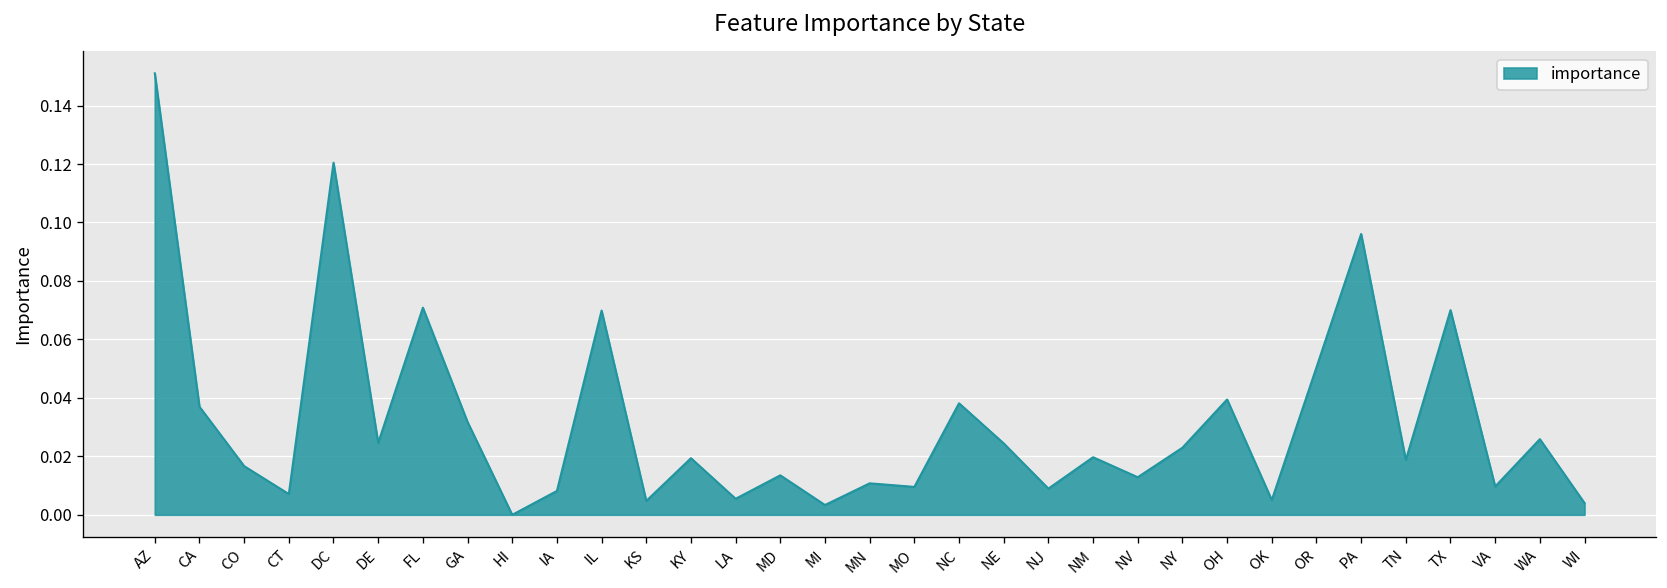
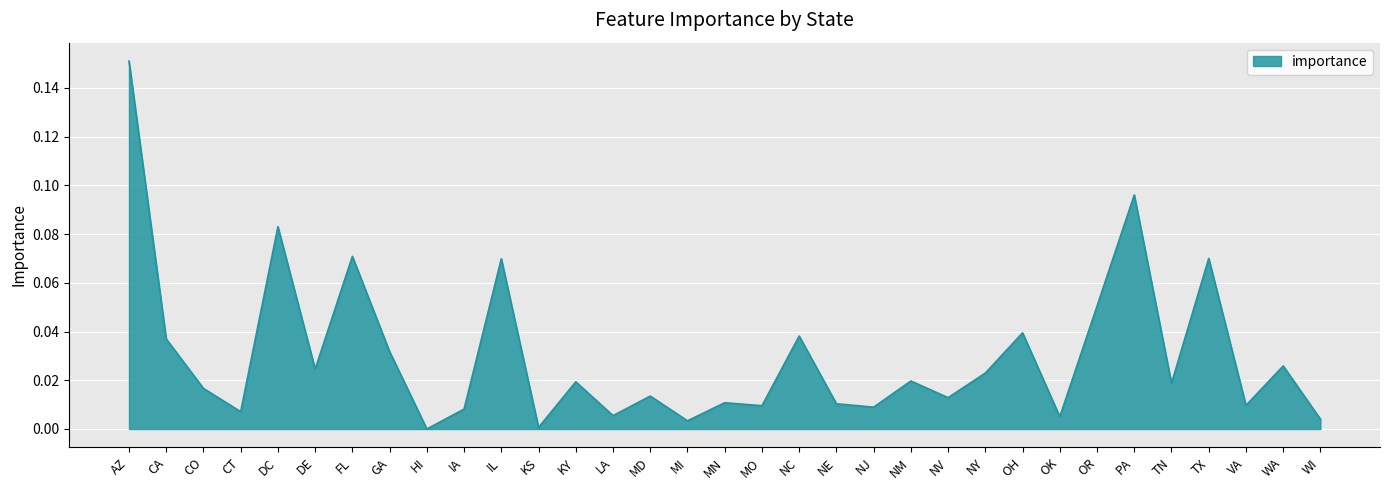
  {
    "AZ": 0.151,
    "CA": 0.037,
    "CO": 0.017,
    "CT": 0.007,
-   "DC": 0.120,
+   "DC": 0.083,
    "DE": 0.025,
    "FL": 0.071,
    "GA": 0.032,
    "HI": 0.000,
    "IA": 0.008,
    "IL": 0.070,
-   "KS": 0.005,
+   "KS": 0.001,
    "KY": 0.019,
    "LA": 0.005,
    "MD": 0.014,
    "MI": 0.003,
    "MN": 0.011,
    "MO": 0.010,
    "NC": 0.038,
-   "NE": 0.024,
+   "NE": 0.010,
    "NJ": 0.009,
    "NM": 0.020,
    "NV": 0.013,
    "NY": 0.023,
    "OH": 0.039,
    "OK": 0.005,
    "OR": 0.050,
    "PA": 0.096,
    "TN": 0.019,
    "TX": 0.070,
    "VA": 0.010,
    "WA": 0.026,
    "WI": 0.004
  }
